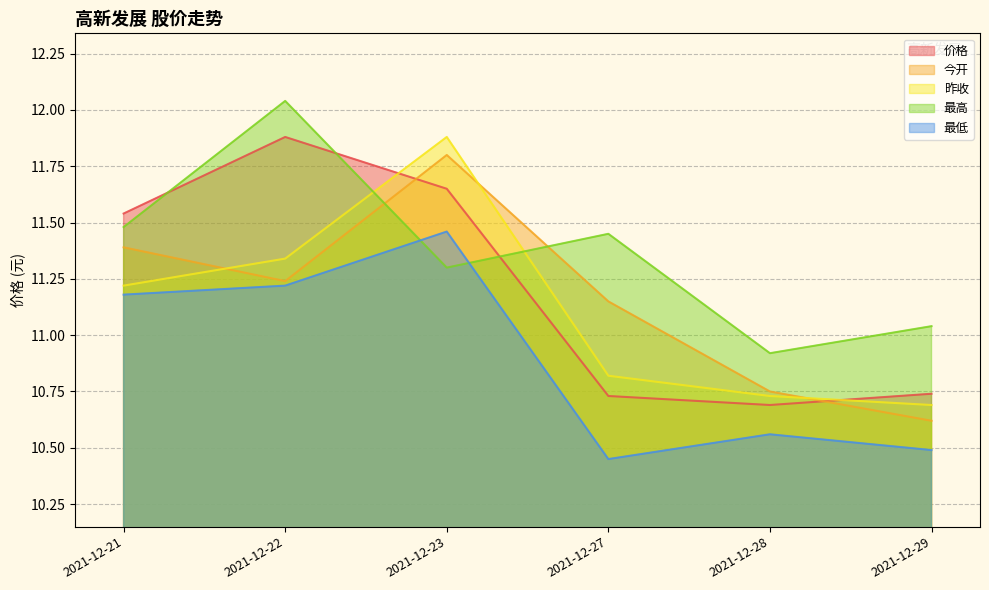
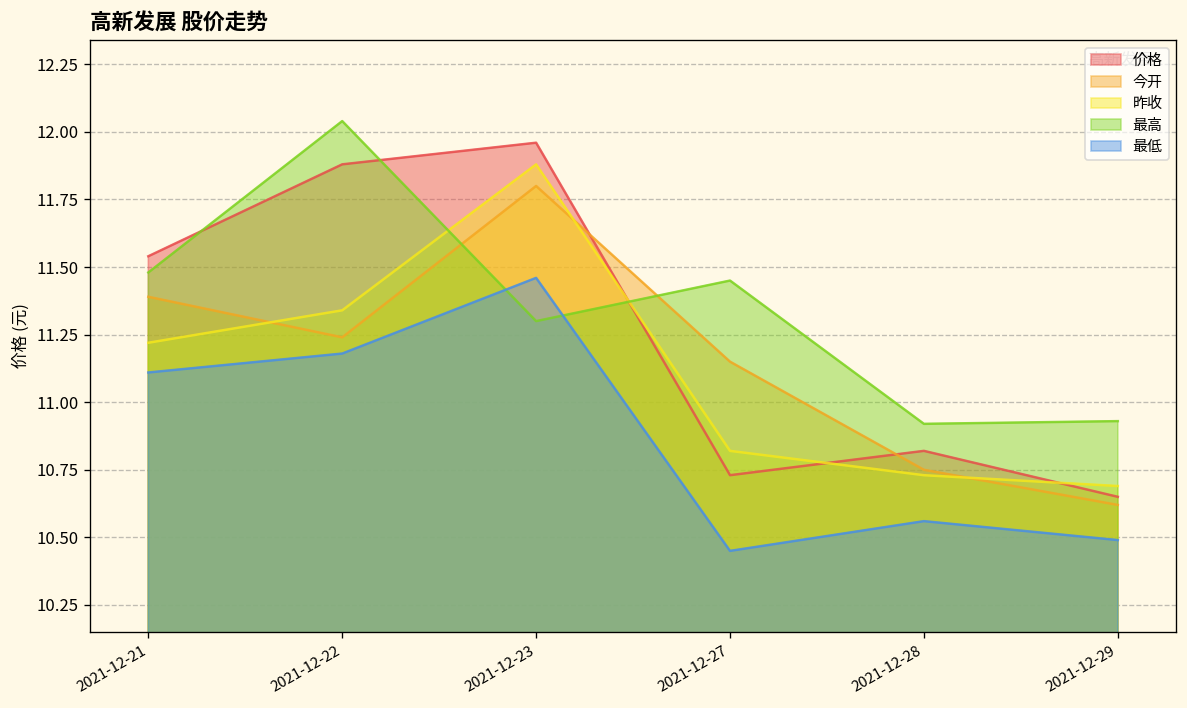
  {
    "价格": {
      "2021-12-21": 11.54,
      "2021-12-22": 11.88,
-     "2021-12-23": 11.65,
+     "2021-12-23": 11.96,
      "2021-12-27": 10.73,
-     "2021-12-28": 10.69,
-     "2021-12-29": 10.74
+     "2021-12-28": 10.82,
+     "2021-12-29": 10.65
    },
    "最高": {
      "2021-12-21": 11.48,
      "2021-12-22": 12.04,
      "2021-12-23": 11.30,
      "2021-12-27": 11.45,
      "2021-12-28": 10.92,
-     "2021-12-29": 11.04
+     "2021-12-29": 10.93
    },
    "最低": {
-     "2021-12-21": 11.18,
-     "2021-12-22": 11.22,
+     "2021-12-21": 11.11,
+     "2021-12-22": 11.18,
      "2021-12-23": 11.46,
      "2021-12-27": 10.45,
      "2021-12-28": 10.56,
      "2021-12-29": 10.49
    }
  }
